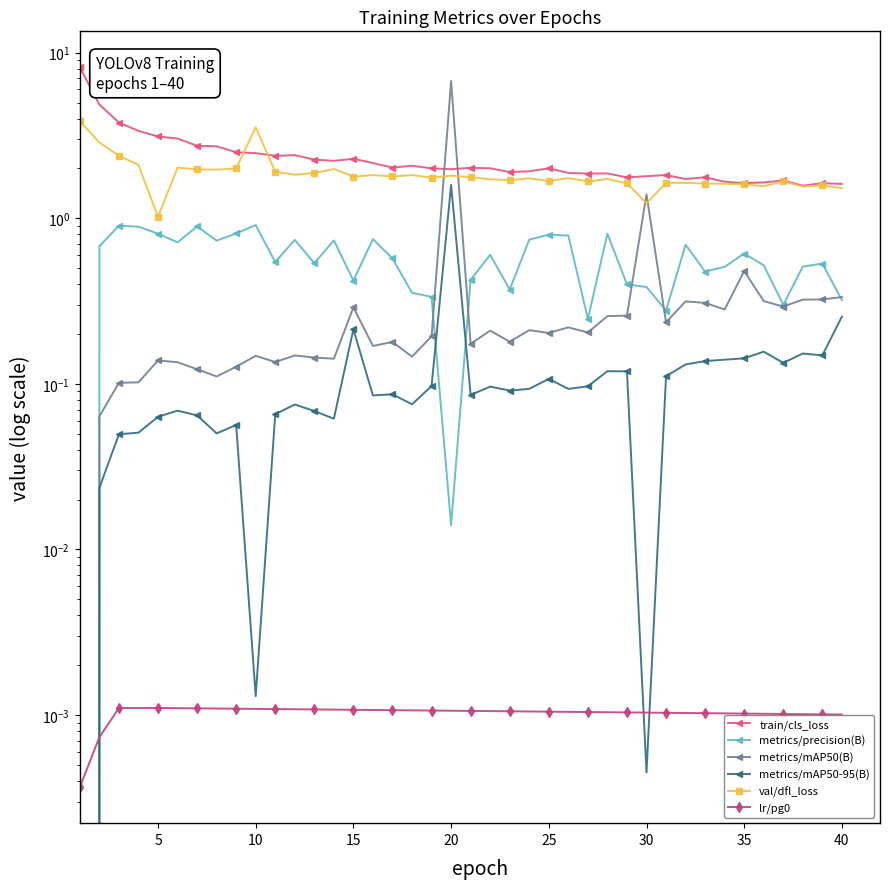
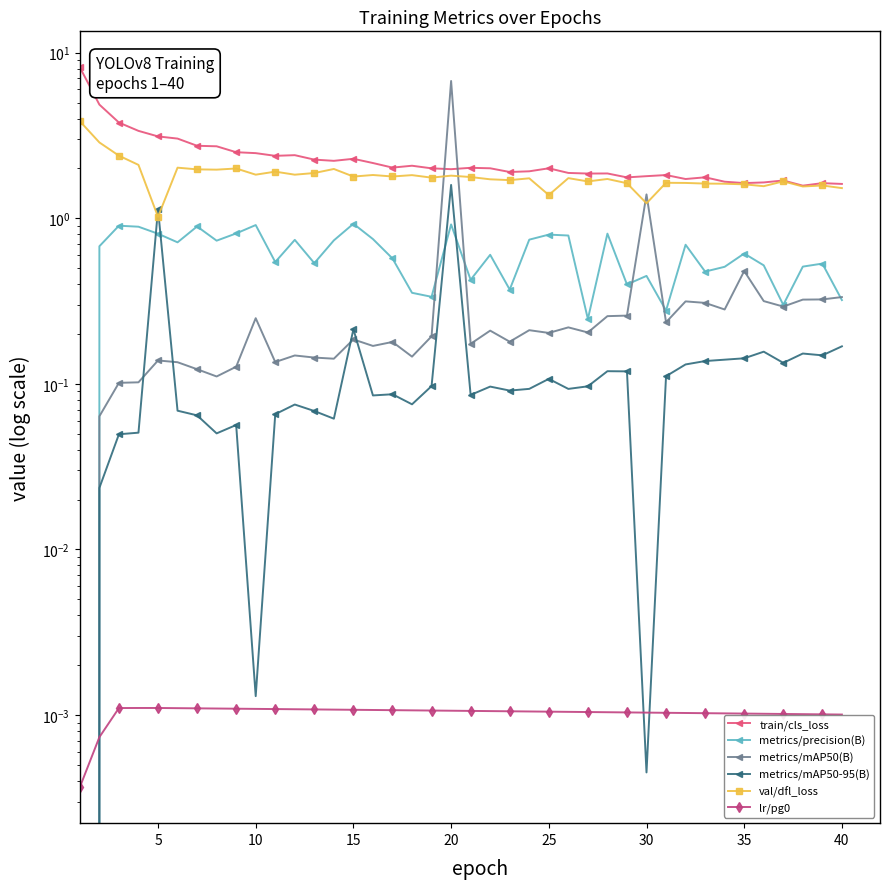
  {
    "metrics/precision(B)": {
      "5": 0.8,
      "10": 0.9,
-     "15": 0.42,
-     "20": 0.014,
+     "15": 0.9,
+     "20": 0.9,
      "25": 0.8,
-     "30": 0.38,
+     "30": 0.45,
      "35": 0.61,
      "40": 0.32
    },
    "metrics/mAP50(B)": {
      "5": 0.14,
-     "10": 0.15,
-     "15": 0.29,
+     "10": 0.25,
+     "15": 0.19,
      "20": 6.8,
      "25": 0.20,
      "30": 1.4,
      "35": 0.48,
      "40": 0.33
    },
    "metrics/mAP50-95(B)": {
-     "5": 0.063,
+     "5": 1.1,
      "10": 0.0013,
      "15": 0.21,
      "20": 1.6,
      "25": 0.11,
      "30": 0.00045,
      "35": 0.14,
-     "40": 0.25
+     "40": 0.17
    },
    "val/dfl_loss": {
      "5": 1.0,
-     "10": 3.5,
+     "10": 1.8,
      "15": 1.8,
      "20": 1.8,
-     "25": 1.7,
+     "25": 1.4,
      "30": 1.2,
      "40": 1.5
    }
  }
